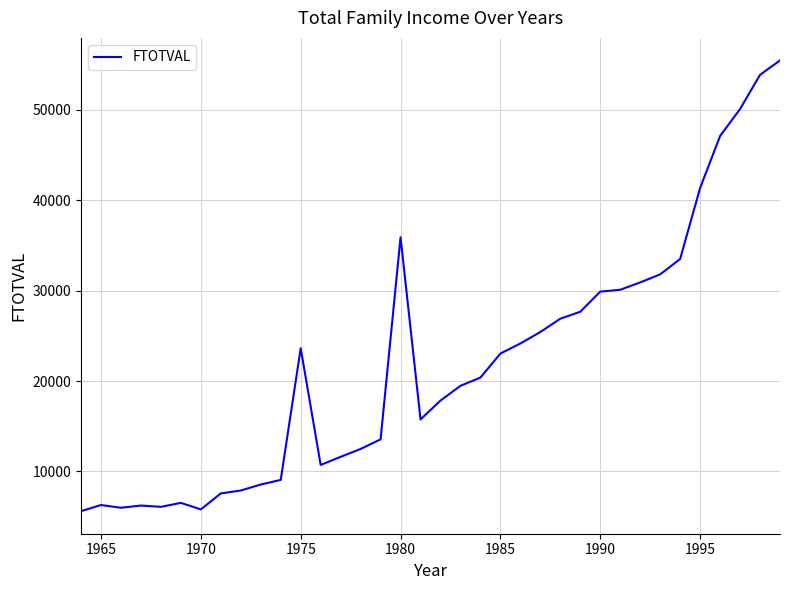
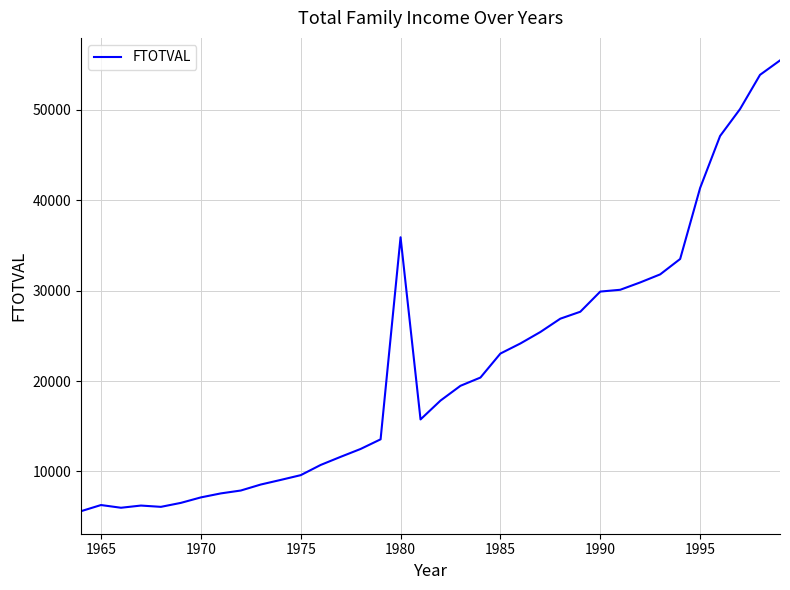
  {
    "1965": 6000,
-   "1970": 6000,
-   "1975": 24000,
+   "1970": 7000,
+   "1975": 10000,
    "1980": 36000,
    "1985": 23000,
    "1990": 30000,
    "1995": 41000
  }
